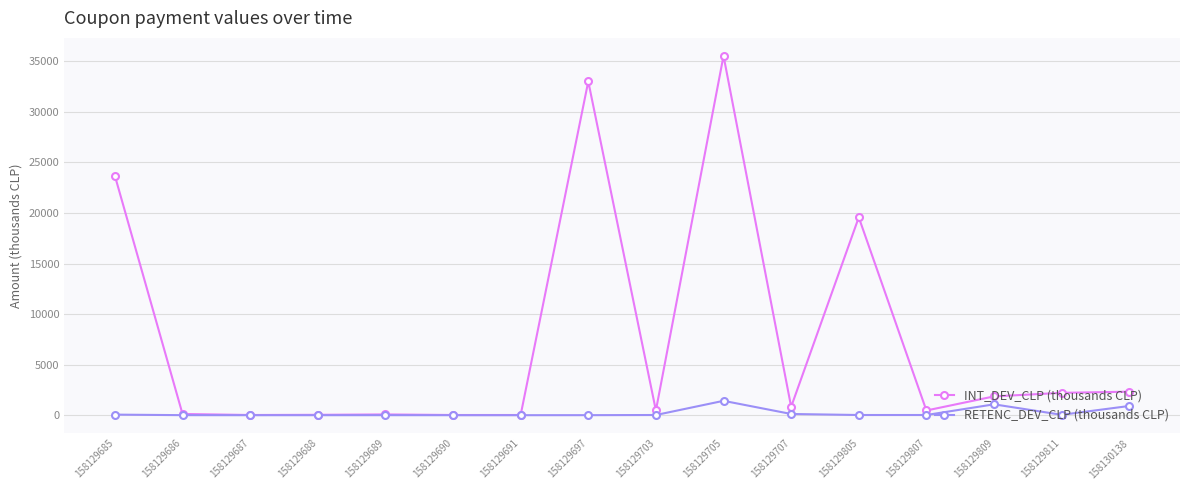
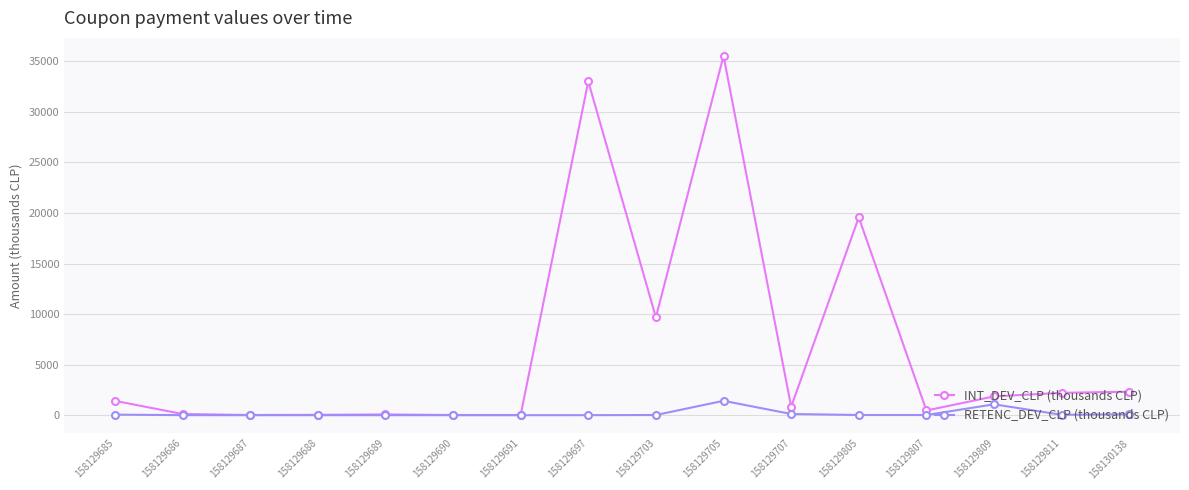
  {
    "INT_DEV_CLP (thousands CLP)": {
-     "158129685": 23700,
+     "158129685": 1400,
      "158129697": 33000,
-     "158129703": 500,
+     "158129703": 9700,
      "158129705": 35600,
      "158129707": 800,
      "158129805": 19600,
      "158129807": 500,
      "158129809": 1900,
      "158129811": 2200,
      "158130138": 2300
    },
    "RETENC_DEV_CLP (thousands CLP)": {
      "158129685": 100,
      "158129697": 0,
      "158129703": 0,
      "158129705": 1400,
      "158129707": 100,
      "158129805": 0,
      "158129807": 0,
      "158129809": 1100,
      "158129811": 0,
-     "158130138": 900
+     "158130138": 100
    }
  }
